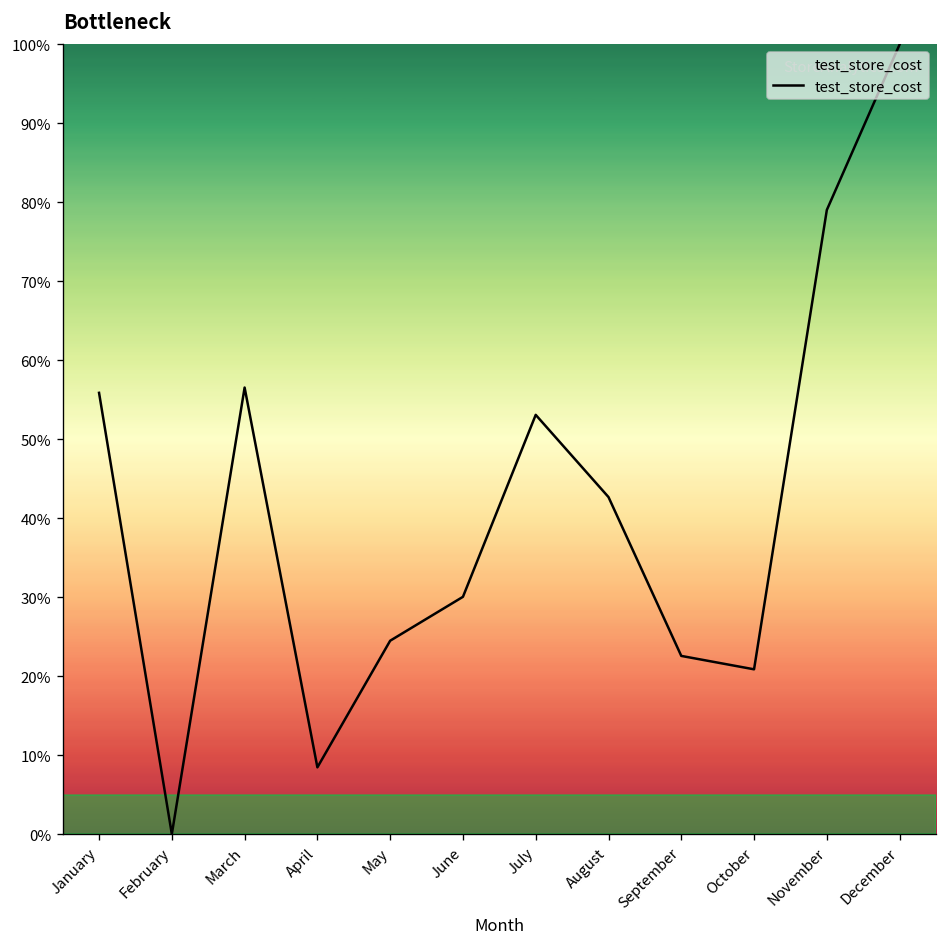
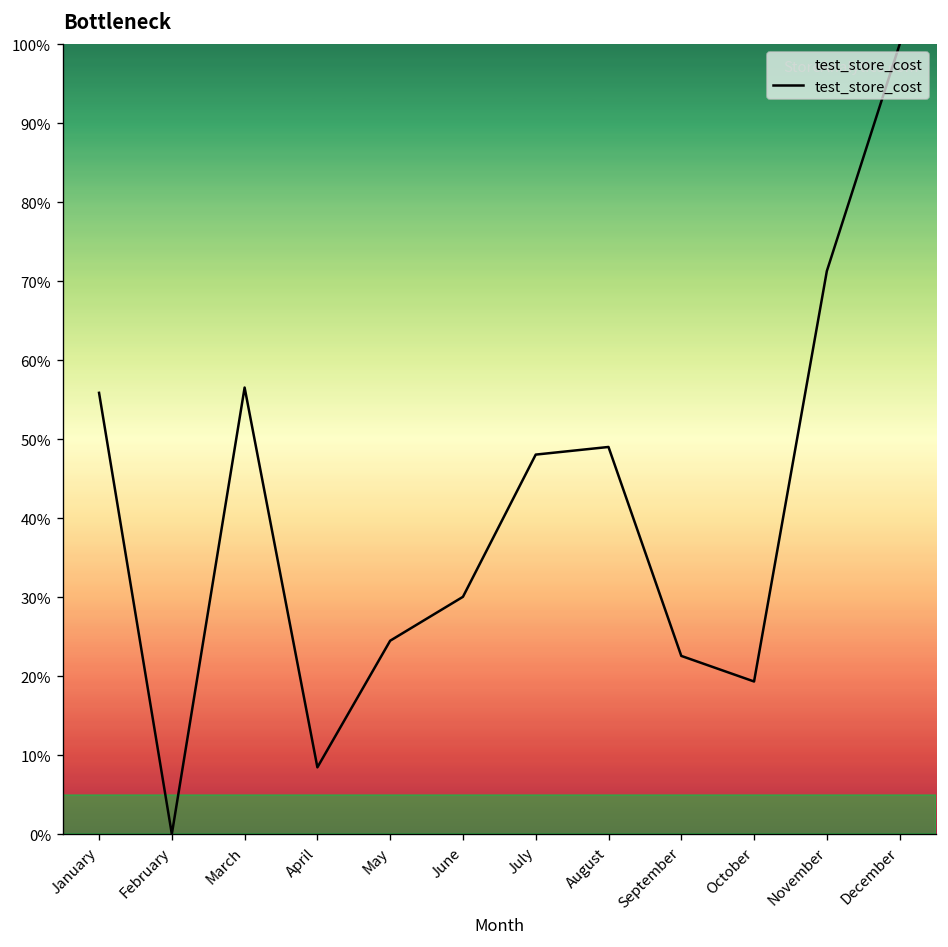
  {
    "January": "56%",
    "March": "57%",
    "April": "8%",
    "May": "24%",
    "June": "30%",
-   "July": "53%",
-   "August": "43%",
+   "July": "48%",
+   "August": "49%",
    "September": "23%",
-   "October": "21%",
-   "November": "79%",
+   "October": "19%",
+   "November": "71%",
    "December": "100%"
  }
